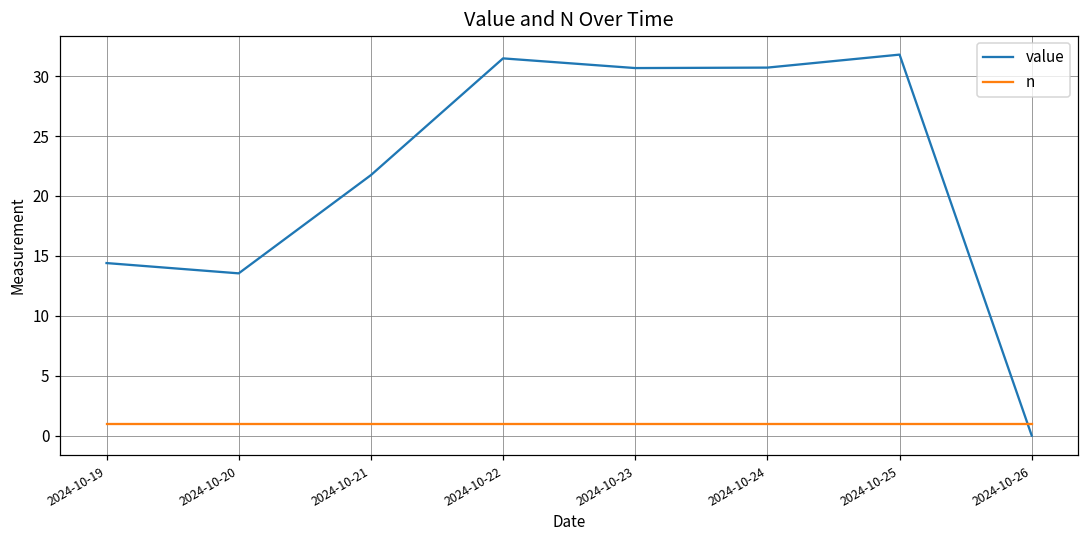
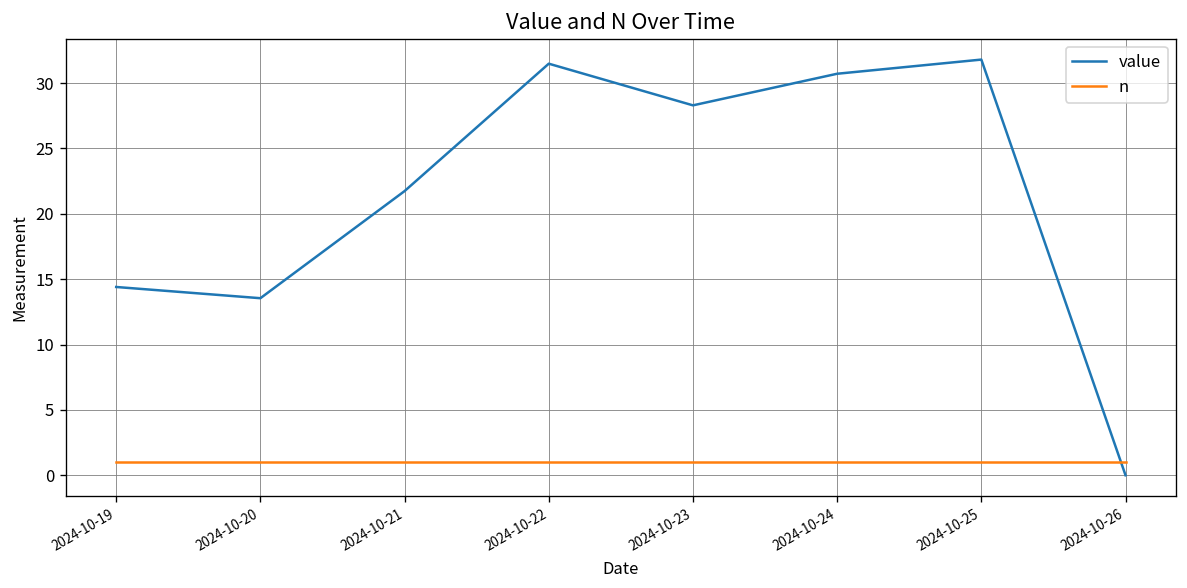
  {
    "value": {
      "2024-10-19": 14.4,
      "2024-10-20": 13.5,
      "2024-10-21": 21.7,
      "2024-10-22": 31.5,
-     "2024-10-23": 30.7,
+     "2024-10-23": 28.3,
      "2024-10-24": 30.7,
      "2024-10-25": 31.8,
      "2024-10-26": 0.0
    },
    "n": {
      "2024-10-19": 1.0,
      "2024-10-20": 1.0,
      "2024-10-21": 1.0,
      "2024-10-22": 1.0,
      "2024-10-23": 1.0,
      "2024-10-24": 1.0,
      "2024-10-25": 1.0,
      "2024-10-26": 1.0
    }
  }
